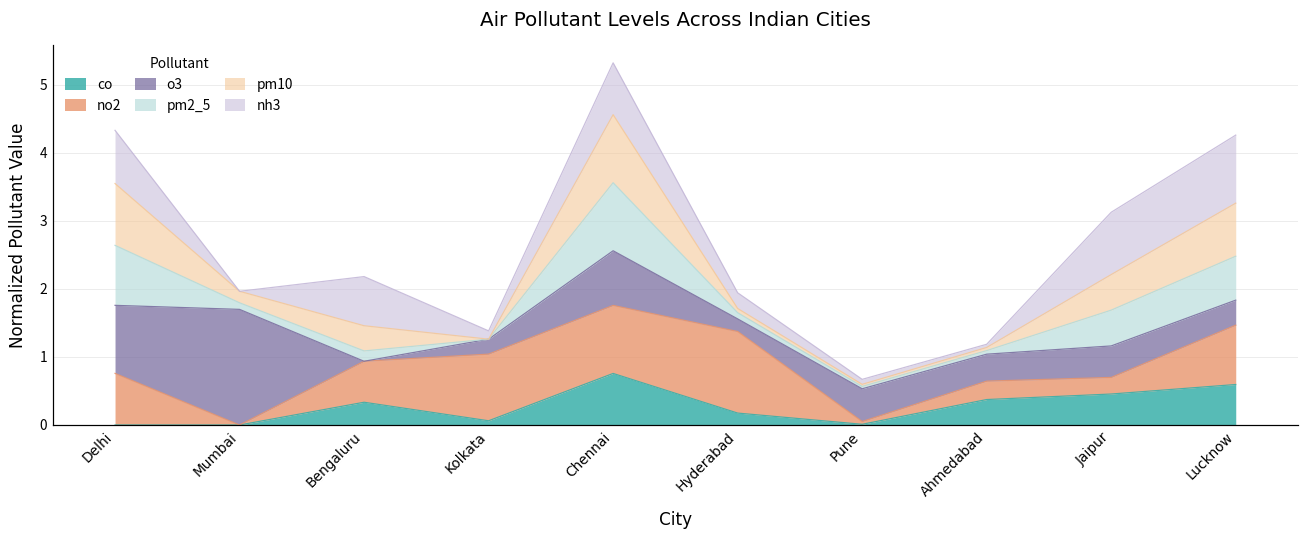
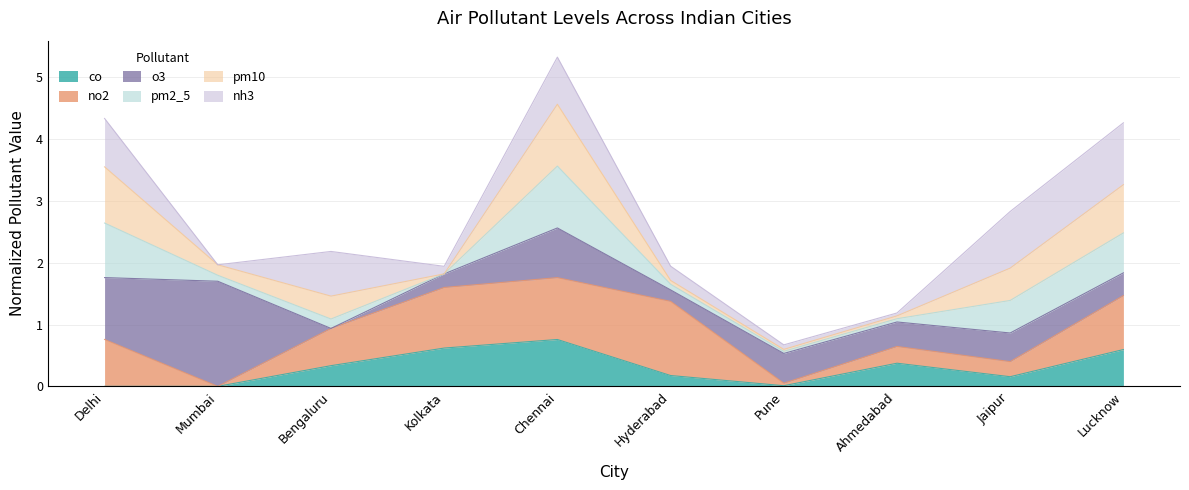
  {
    "co": {
      "Delhi": 0.0,
      "Bengaluru": 0.3,
-     "Kolkata": 0.1,
+     "Kolkata": 0.6,
      "Chennai": 0.8,
      "Hyderabad": 0.2,
      "Ahmedabad": 0.4,
-     "Jaipur": 0.5,
+     "Jaipur": 0.2,
      "Lucknow": 0.6
    },
    "no2": {
      "Delhi": 0.8,
      "Kolkata": 1.0,
      "Chennai": 1.0,
      "Hyderabad": 1.2,
      "Ahmedabad": 0.3,
      "Jaipur": 0.2,
      "Lucknow": 0.9
    },
    "o3": {
      "Delhi": 1.0,
      "Mumbai": 1.7,
      "Chennai": 0.8,
      "Hyderabad": 0.2,
      "Ahmedabad": 0.4,
      "Jaipur": 0.5,
      "Lucknow": 0.4
    },
    "pm10": {
      "Delhi": 0.9,
      "Bengaluru": 0.4,
      "Chennai": 1.0,
      "Hyderabad": 0.1,
      "Ahmedabad": 0.0,
      "Jaipur": 0.5,
      "Lucknow": 0.8
    }
  }
